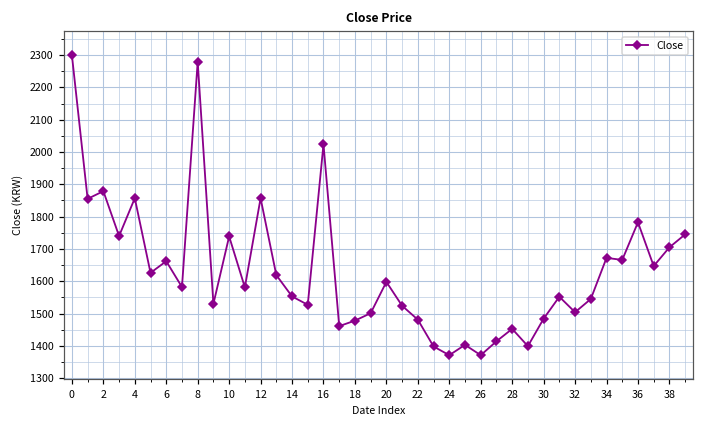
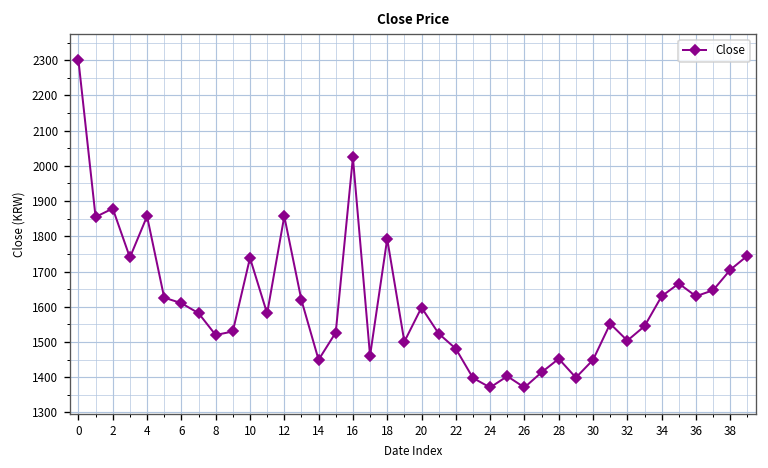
  {
    "0": 2300,
    "2": 1880,
    "4": 1860,
-   "6": 1660,
-   "8": 2280,
+   "6": 1610,
+   "8": 1520,
    "10": 1740,
    "12": 1860,
-   "14": 1550,
+   "14": 1450,
    "16": 2020,
-   "18": 1480,
+   "18": 1790,
    "20": 1600,
    "22": 1480,
    "24": 1370,
    "26": 1370,
    "28": 1450,
-   "30": 1480,
+   "30": 1450,
    "32": 1500,
-   "34": 1670,
-   "36": 1780,
+   "34": 1630,
+   "36": 1630,
    "38": 1710
  }
